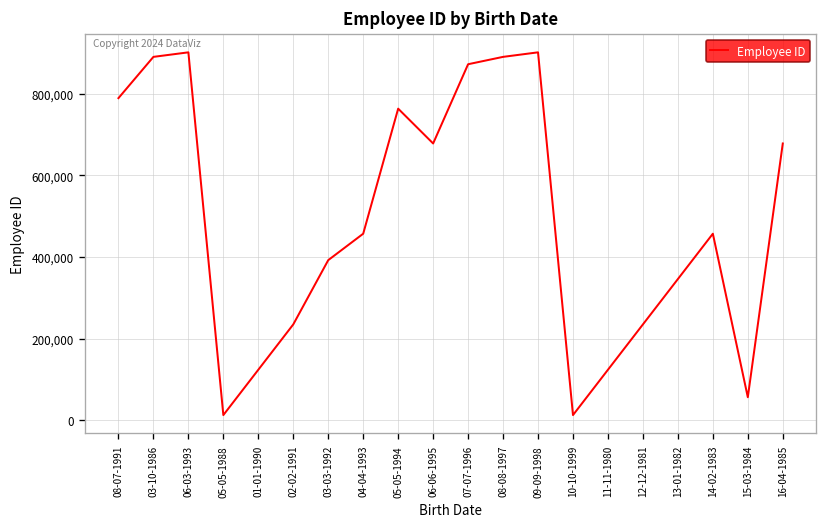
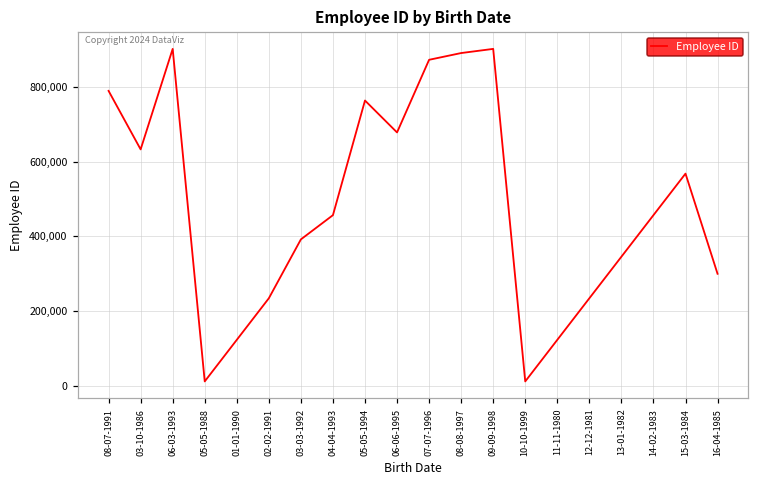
  {
    "08-07-1991": "790,000",
-   "03-10-1986": "890,000",
+   "03-10-1986": "630,000",
    "05-05-1988": "10,000",
    "01-01-1990": "120,000",
    "02-02-1991": "230,000",
    "03-03-1992": "390,000",
    "04-04-1993": "460,000",
    "05-05-1994": "760,000",
    "06-06-1995": "680,000",
    "07-07-1996": "870,000",
    "08-08-1997": "890,000",
    "09-09-1998": "900,000",
    "10-10-1999": "10,000",
    "11-11-1980": "120,000",
    "12-12-1981": "230,000",
    "13-01-1982": "350,000",
    "14-02-1983": "460,000",
-   "15-03-1984": "60,000",
-   "16-04-1985": "680,000"
+   "15-03-1984": "570,000",
+   "16-04-1985": "300,000"
  }
